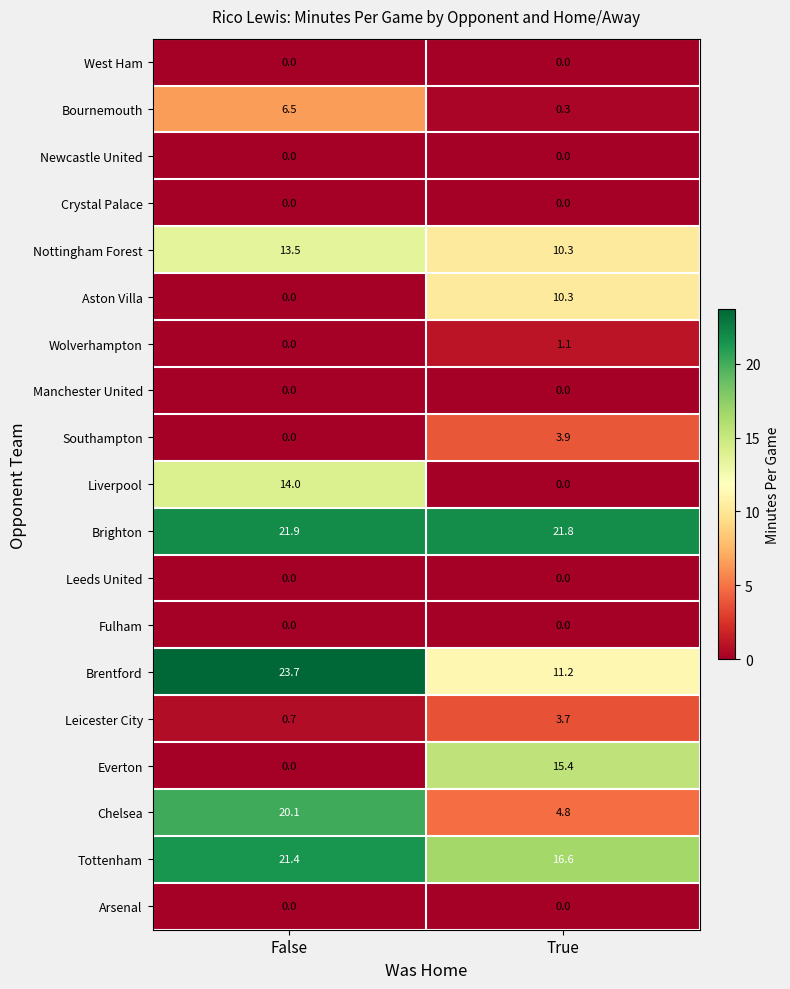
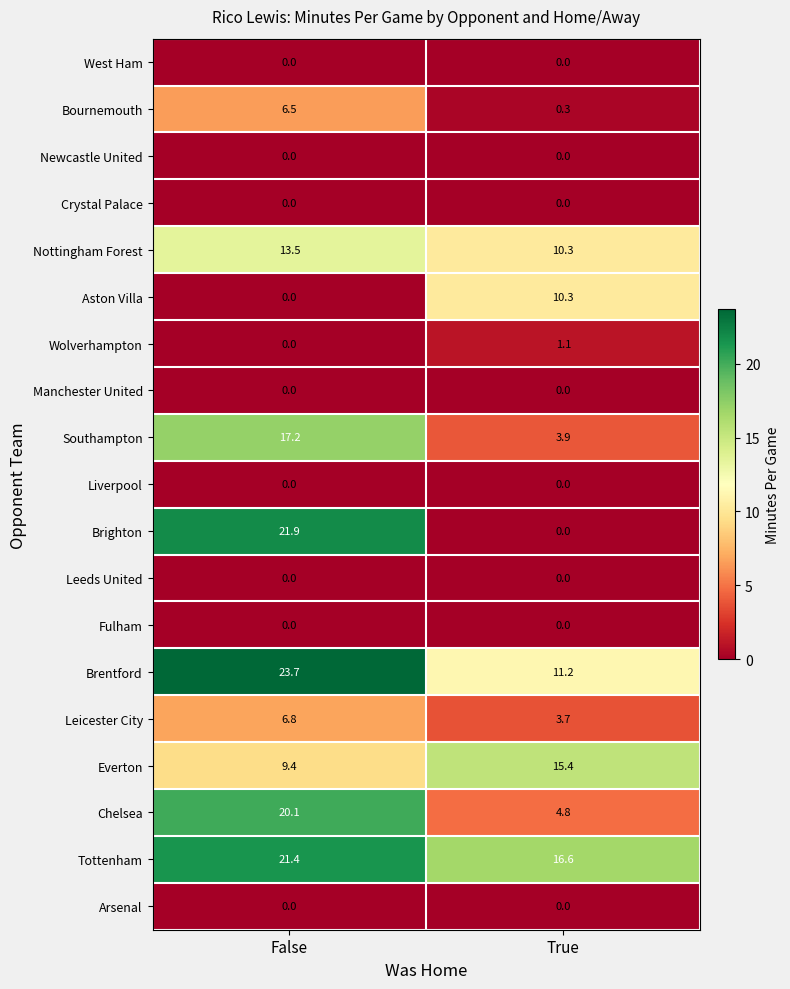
  {
    "West Ham": {
      "False": 0.0,
      "True": 0.0
    },
    "Bournemouth": {
      "False": 6.5,
      "True": 0.3
    },
    "Newcastle United": {
      "False": 0.0,
      "True": 0.0
    },
    "Crystal Palace": {
      "False": 0.0,
      "True": 0.0
    },
    "Nottingham Forest": {
      "False": 13.5,
      "True": 10.3
    },
    "Aston Villa": {
      "False": 0.0,
      "True": 10.3
    },
    "Wolverhampton": {
      "False": 0.0,
      "True": 1.1
    },
    "Manchester United": {
      "False": 0.0,
      "True": 0.0
    },
    "Southampton": {
-     "False": 0.0,
+     "False": 17.2,
      "True": 3.9
    },
    "Liverpool": {
-     "False": 14.0,
+     "False": 0.0,
      "True": 0.0
    },
    "Brighton": {
      "False": 21.9,
-     "True": 21.8
+     "True": 0.0
    },
    "Leeds United": {
      "False": 0.0,
      "True": 0.0
    },
    "Fulham": {
      "False": 0.0,
      "True": 0.0
    },
    "Brentford": {
      "False": 23.7,
      "True": 11.2
    },
    "Leicester City": {
-     "False": 0.7,
+     "False": 6.8,
      "True": 3.7
    },
    "Everton": {
-     "False": 0.0,
+     "False": 9.4,
      "True": 15.4
    },
    "Chelsea": {
      "False": 20.1,
      "True": 4.8
    },
    "Tottenham": {
      "False": 21.4,
      "True": 16.6
    },
    "Arsenal": {
      "False": 0.0,
      "True": 0.0
    }
  }
